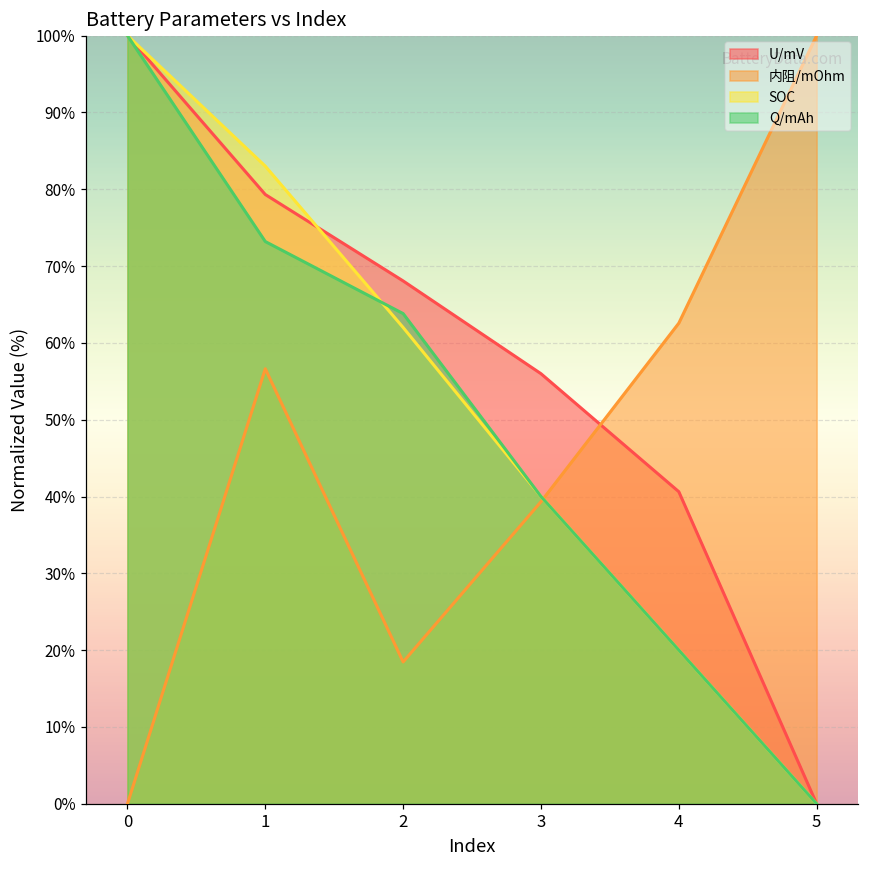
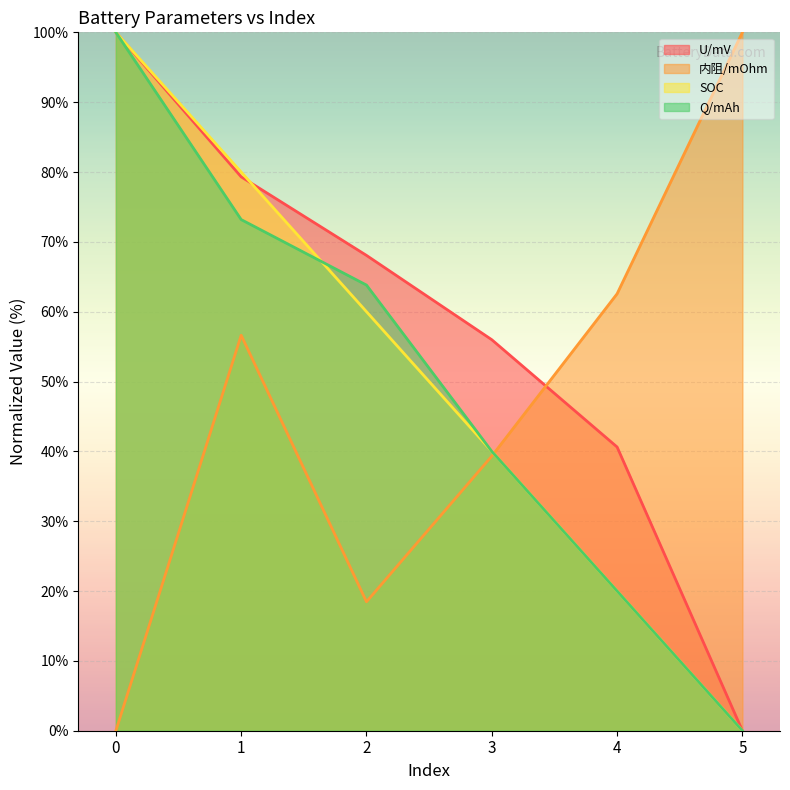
  {
    "U/mV": {
      "1": "79%",
      "2": "68%",
      "3": "56%",
      "4": "41%"
    },
    "内阻/mOhm": {
      "0": "0%",
      "1": "57%",
      "2": "18%",
      "3": "39%",
      "4": "63%",
      "5": "100%"
    },
    "SOC": {
-     "1": "83%",
-     "2": "62%"
+     "1": "80%",
+     "2": "60%"
    },
    "Q/mAh": {
      "1": "73%",
      "2": "64%"
    }
  }
